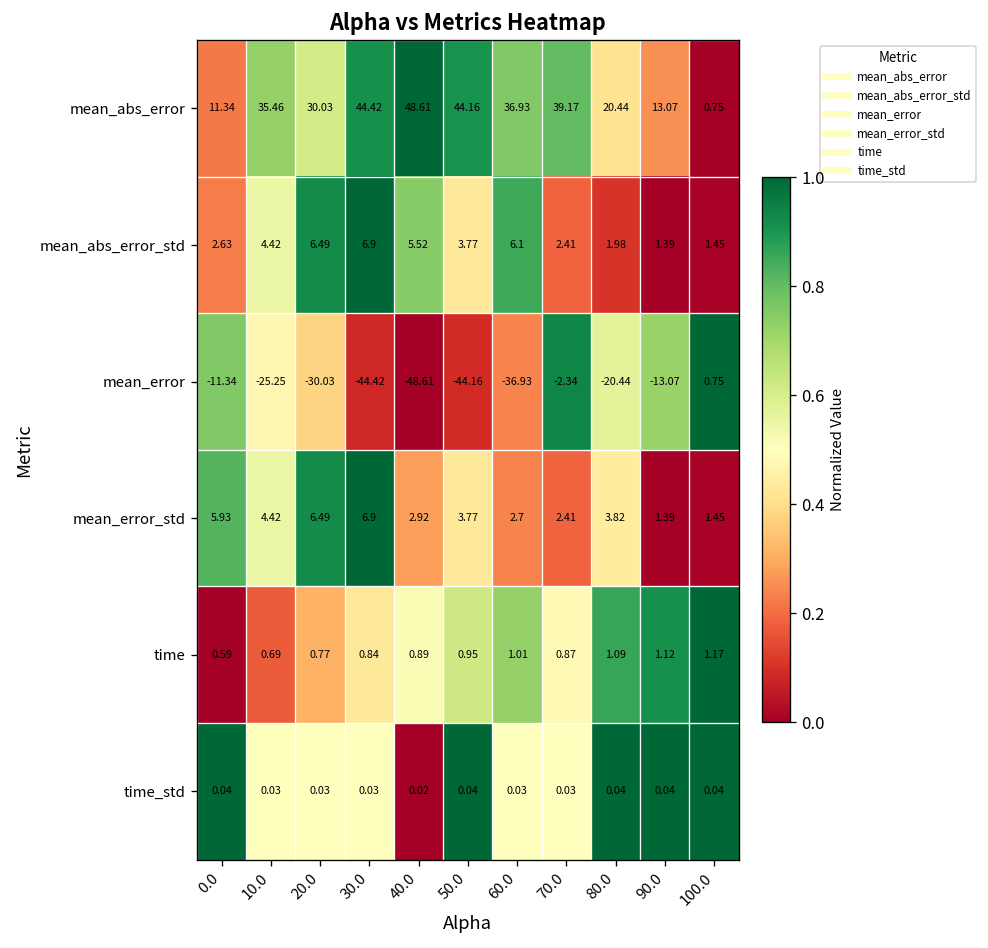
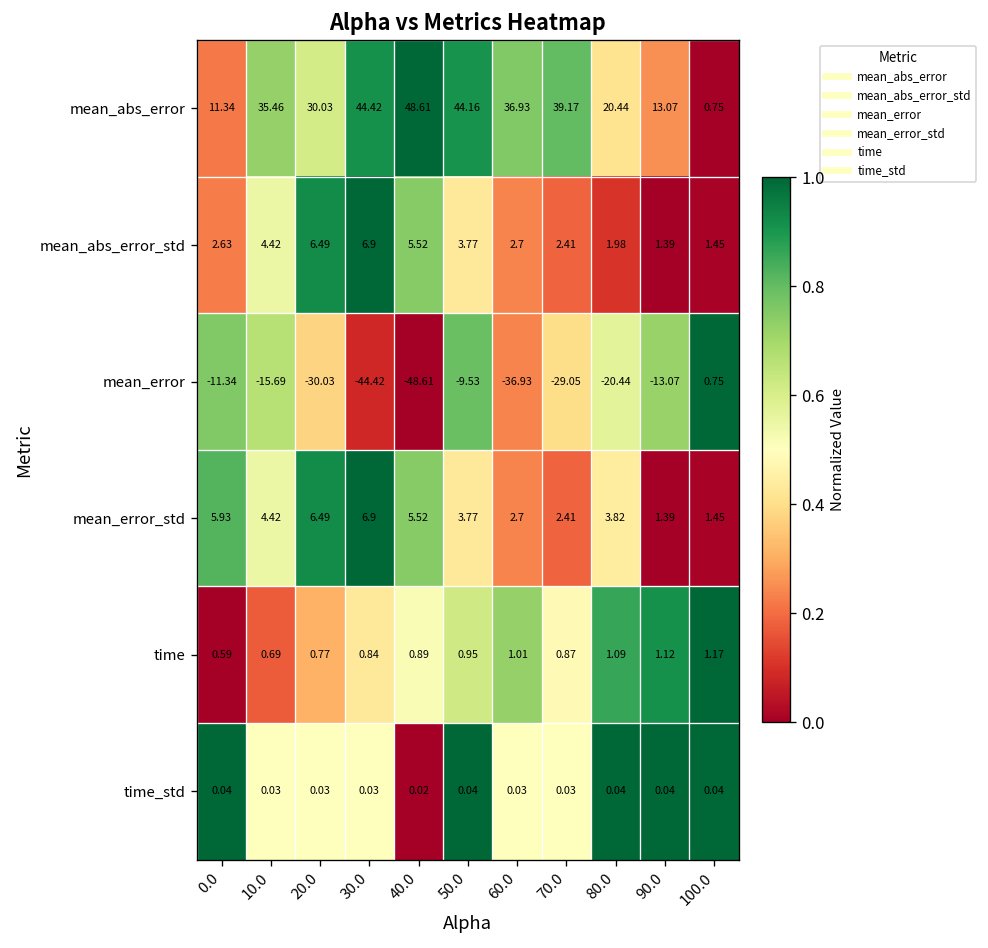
  {
    "mean_abs_error": {
      "0.0": 11.34,
      "10.0": 35.46,
      "20.0": 30.03,
      "30.0": 44.42,
      "40.0": 48.61,
      "50.0": 44.16,
      "60.0": 36.93,
      "70.0": 39.17,
      "80.0": 20.44,
      "90.0": 13.07,
      "100.0": 0.75
    },
    "mean_abs_error_std": {
      "0.0": 2.63,
      "10.0": 4.42,
      "20.0": 6.49,
      "30.0": 6.9,
      "40.0": 5.52,
      "50.0": 3.77,
-     "60.0": 6.1,
+     "60.0": 2.7,
      "70.0": 2.41,
      "80.0": 1.98,
      "90.0": 1.39,
      "100.0": 1.45
    },
    "mean_error": {
      "0.0": -11.34,
-     "10.0": -25.25,
+     "10.0": -15.69,
      "20.0": -30.03,
      "30.0": -44.42,
      "40.0": -48.61,
-     "50.0": -44.16,
+     "50.0": -9.53,
      "60.0": -36.93,
-     "70.0": -2.34,
+     "70.0": -29.05,
      "80.0": -20.44,
      "90.0": -13.07,
      "100.0": 0.75
    },
    "mean_error_std": {
      "0.0": 5.93,
      "10.0": 4.42,
      "20.0": 6.49,
      "30.0": 6.9,
-     "40.0": 2.92,
+     "40.0": 5.52,
      "50.0": 3.77,
      "60.0": 2.7,
      "70.0": 2.41,
      "80.0": 3.82,
      "90.0": 1.39,
      "100.0": 1.45
    },
    "time": {
      "0.0": 0.59,
      "10.0": 0.69,
      "20.0": 0.77,
      "30.0": 0.84,
      "40.0": 0.89,
      "50.0": 0.95,
      "60.0": 1.01,
      "70.0": 0.87,
      "80.0": 1.09,
      "90.0": 1.12,
      "100.0": 1.17
    },
    "time_std": {
      "0.0": 0.04,
      "10.0": 0.03,
      "20.0": 0.03,
      "30.0": 0.03,
      "40.0": 0.02,
      "50.0": 0.04,
      "60.0": 0.03,
      "70.0": 0.03,
      "80.0": 0.04,
      "90.0": 0.04,
      "100.0": 0.04
    }
  }
